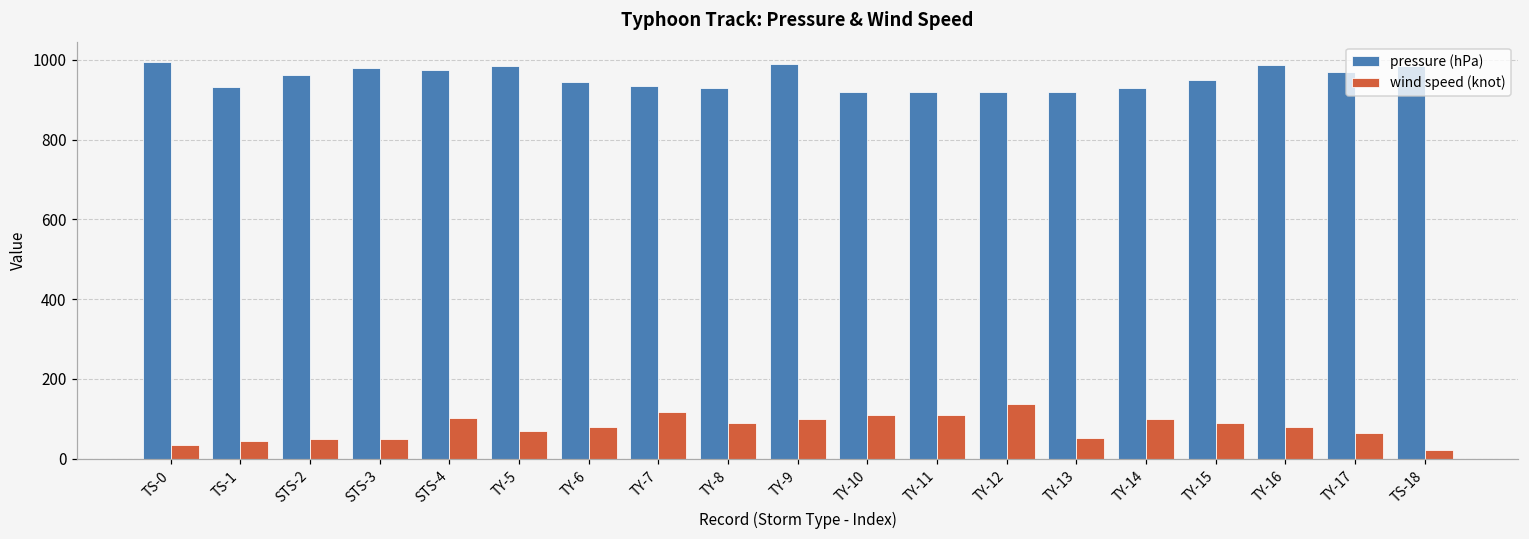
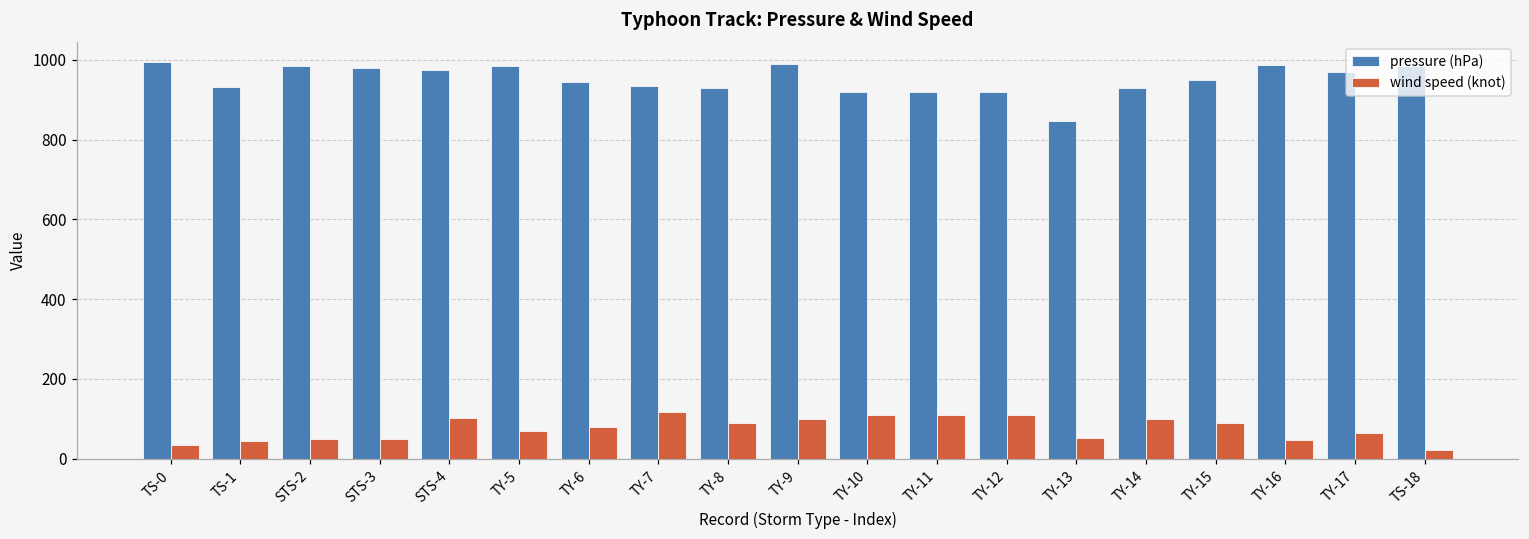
  {
    "pressure (hPa)": {
      "TS-0": 1000,
      "TS-1": 930,
-     "STS-2": 960,
+     "STS-2": 990,
      "STS-3": 980,
      "STS-4": 980,
      "TY-5": 980,
      "TY-6": 950,
      "TY-7": 940,
      "TY-8": 930,
      "TY-9": 990,
      "TY-10": 920,
      "TY-11": 920,
      "TY-12": 920,
-     "TY-13": 920,
+     "TY-13": 850,
      "TY-14": 930,
      "TY-15": 950,
      "TY-16": 990,
      "TY-17": 970
    },
    "wind speed (knot)": {
      "TS-0": 40,
      "TS-1": 50,
      "STS-2": 50,
      "STS-3": 50,
      "STS-4": 100,
      "TY-5": 70,
      "TY-6": 80,
      "TY-7": 120,
      "TY-8": 90,
      "TY-9": 100,
      "TY-10": 110,
      "TY-11": 110,
-     "TY-12": 140,
+     "TY-12": 110,
      "TY-13": 50,
      "TY-14": 100,
      "TY-15": 90,
-     "TY-16": 80,
+     "TY-16": 50,
      "TY-17": 70,
      "TS-18": 20
    }
  }
